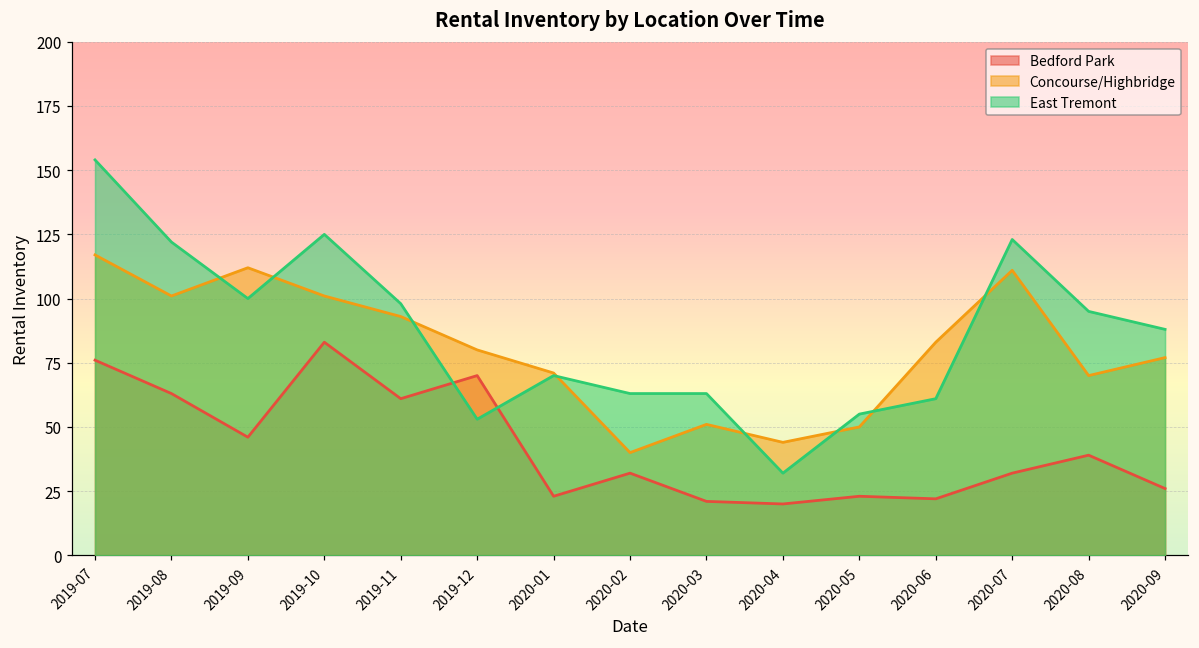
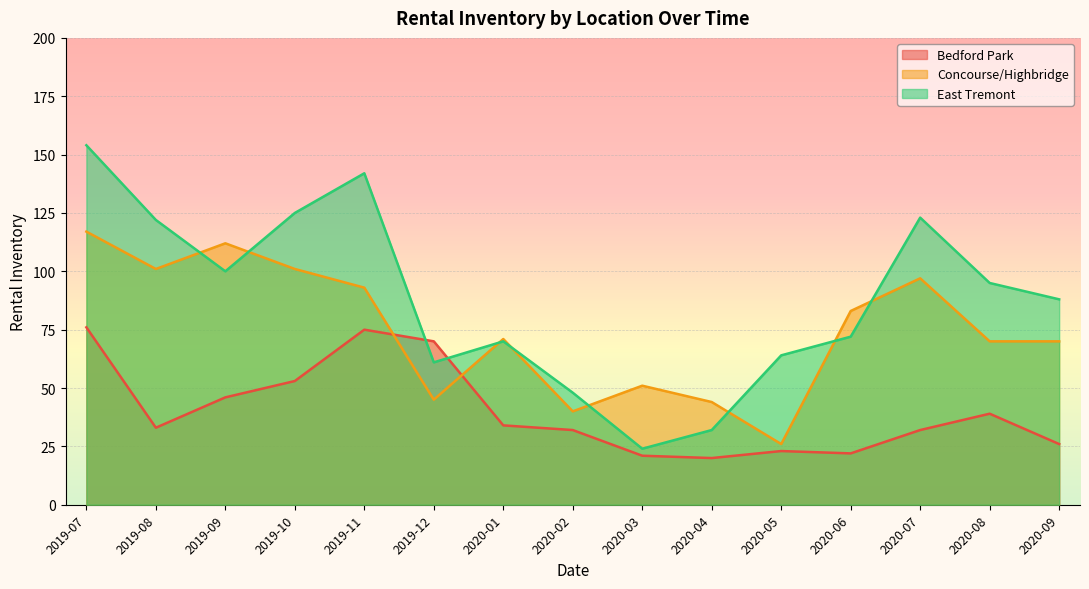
  {
    "Bedford Park": {
      "2019-07": 76,
-     "2019-08": 63,
+     "2019-08": 33,
      "2019-09": 46,
-     "2019-10": 83,
-     "2019-11": 61,
+     "2019-10": 53,
+     "2019-11": 75,
      "2019-12": 70,
-     "2020-01": 23,
+     "2020-01": 34,
      "2020-02": 32,
      "2020-03": 21,
      "2020-04": 20,
      "2020-05": 23,
      "2020-06": 22,
      "2020-07": 32,
      "2020-08": 39,
      "2020-09": 26
    },
    "Concourse/Highbridge": {
      "2019-07": 117,
      "2019-08": 101,
      "2019-09": 112,
      "2019-10": 101,
      "2019-11": 93,
-     "2019-12": 80,
+     "2019-12": 45,
      "2020-02": 40,
      "2020-03": 51,
      "2020-04": 44,
-     "2020-05": 50,
+     "2020-05": 26,
      "2020-06": 83,
-     "2020-07": 111,
+     "2020-07": 97,
      "2020-08": 70,
-     "2020-09": 77
+     "2020-09": 70
    },
    "East Tremont": {
      "2019-07": 154,
      "2019-08": 122,
      "2019-09": 100,
      "2019-10": 125,
-     "2019-11": 98,
-     "2019-12": 53,
-     "2020-02": 63,
-     "2020-03": 63,
+     "2019-11": 142,
+     "2019-12": 61,
+     "2020-02": 48,
+     "2020-03": 24,
      "2020-04": 32,
-     "2020-05": 55,
-     "2020-06": 61,
+     "2020-05": 64,
+     "2020-06": 72,
      "2020-07": 123,
      "2020-08": 95,
      "2020-09": 88
    }
  }
